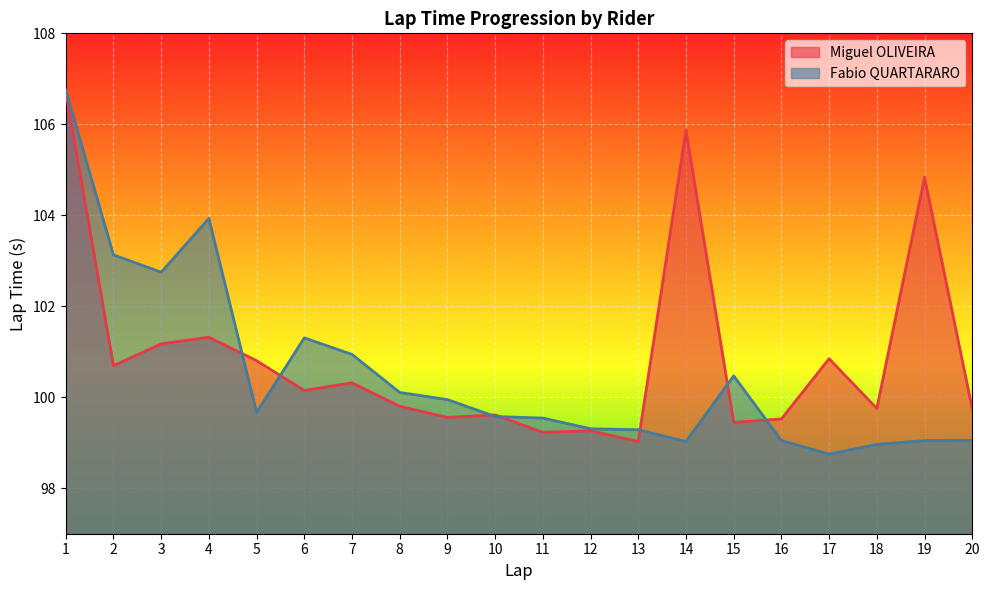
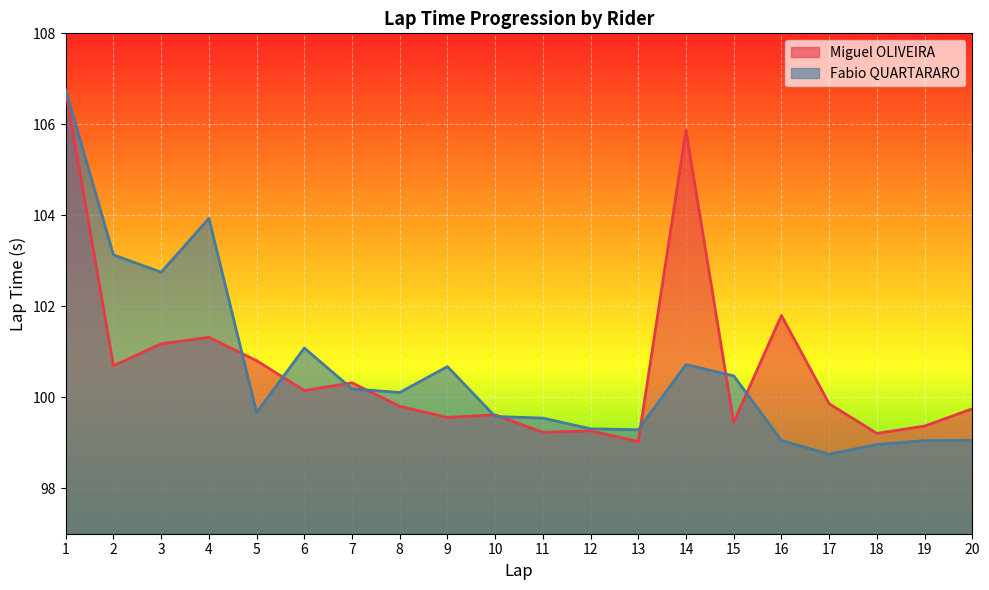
  {
    "Miguel OLIVEIRA": {
      "2": 100.7,
      "3": 101.2,
      "4": 101.3,
      "5": 100.8,
      "6": 100.1,
      "7": 100.3,
      "8": 99.8,
      "9": 99.6,
      "11": 99.2,
      "13": 99.0,
      "14": 105.9,
      "15": 99.4,
-     "16": 99.5,
-     "17": 100.8,
-     "18": 99.8,
-     "19": 104.8,
+     "16": 101.8,
+     "17": 99.9,
+     "18": 99.2,
+     "19": 99.4,
      "20": 99.7
    },
    "Fabio QUARTARARO": {
      "2": 103.1,
      "3": 102.7,
      "4": 103.9,
      "5": 99.7,
-     "6": 101.3,
-     "7": 100.9,
+     "6": 101.1,
+     "7": 100.2,
      "8": 100.1,
-     "9": 99.9,
+     "9": 100.7,
      "11": 99.5,
      "13": 99.3,
-     "14": 99.0,
+     "14": 100.7,
      "15": 100.5,
      "16": 99.0,
      "17": 98.7,
      "18": 99.0,
      "19": 99.0,
      "20": 99.1
    }
  }
